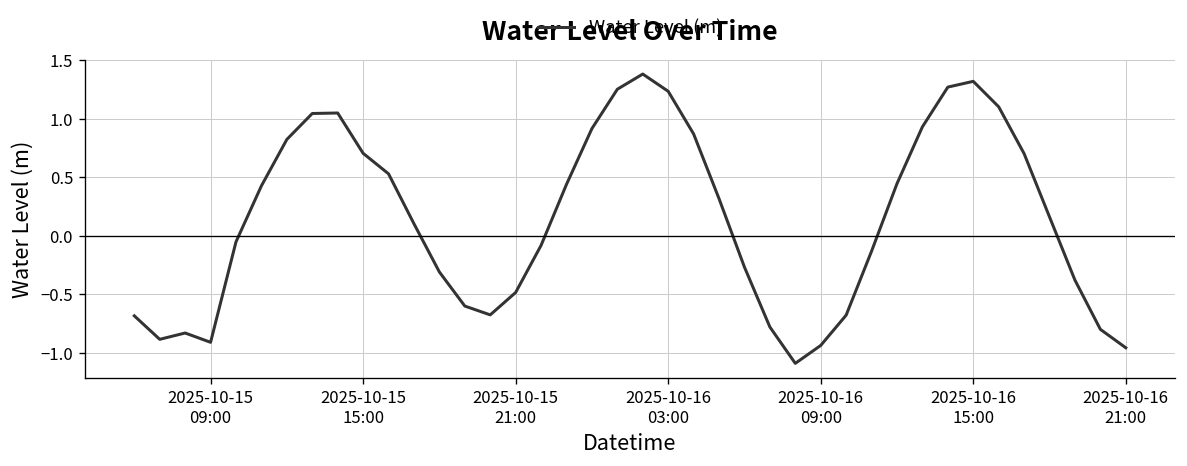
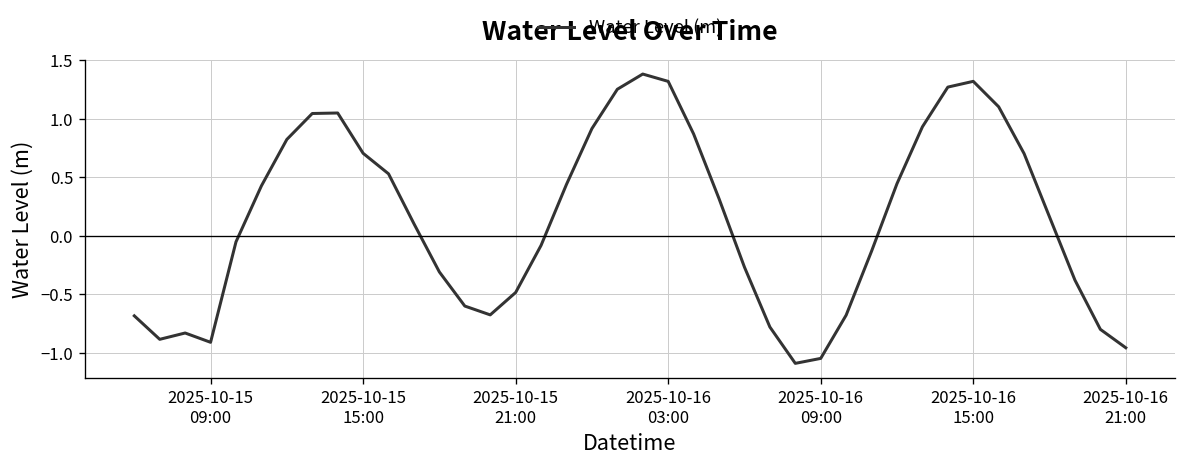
  {
    "2025-10-15 09:00": -0.9,
    "2025-10-15 15:00": 0.7,
    "2025-10-15 21:00": -0.5,
-   "2025-10-16 03:00": 1.2,
-   "2025-10-16 09:00": -0.9,
+   "2025-10-16 03:00": 1.3,
+   "2025-10-16 09:00": -1.0,
    "2025-10-16 15:00": 1.3,
    "2025-10-16 21:00": -1.0
  }
